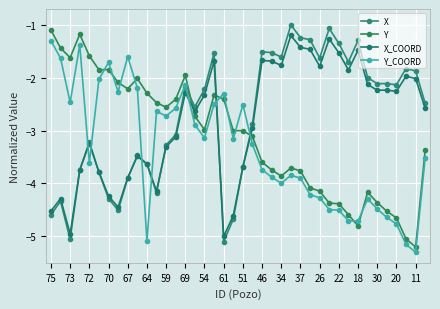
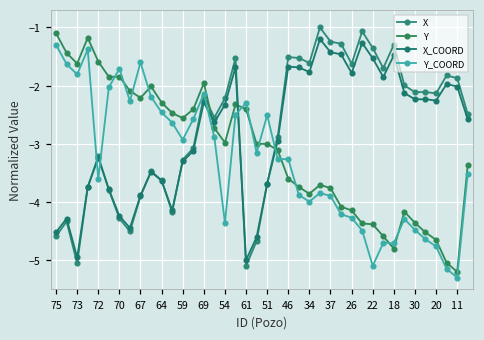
  {
    "Y_COORD": {
      "75": -1.3,
-     "73": -2.5,
+     "73": -1.8,
      "72": -3.6,
      "70": -1.7,
      "67": -1.6,
-     "64": -5.1,
-     "59": -2.7,
-     "54": -3.1,
+     "64": -2.5,
+     "59": -2.9,
+     "54": -4.4,
      "61": -2.3,
      "51": -2.5,
-     "46": -3.7,
+     "46": -3.3,
      "34": -4.0,
      "26": -4.3,
-     "22": -4.5,
+     "22": -5.1,
      "18": -4.7,
      "30": -4.5,
      "20": -4.8
    }
  }
